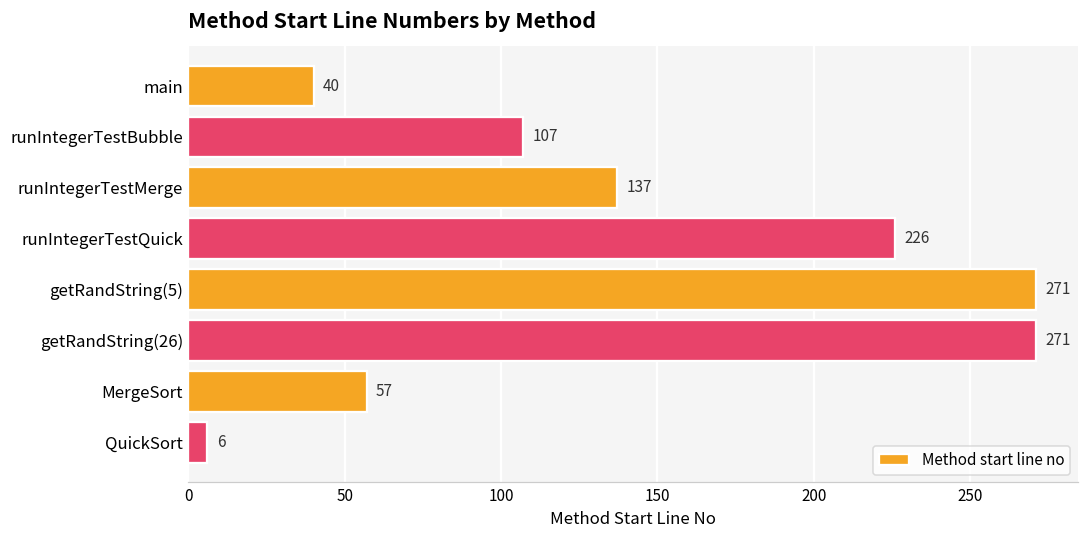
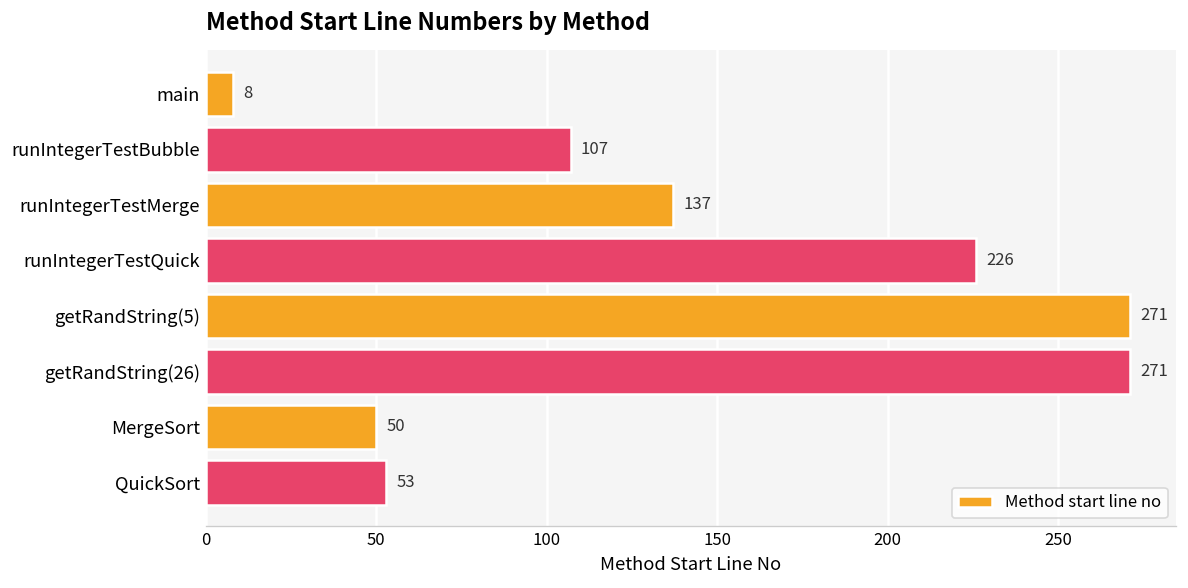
  {
-   "main": 40,
+   "main": 8,
    "runIntegerTestBubble": 107,
    "runIntegerTestMerge": 137,
    "runIntegerTestQuick": 226,
    "getRandString(5)": 271,
    "getRandString(26)": 271,
-   "MergeSort": 57,
-   "QuickSort": 6
+   "MergeSort": 50,
+   "QuickSort": 53
  }
